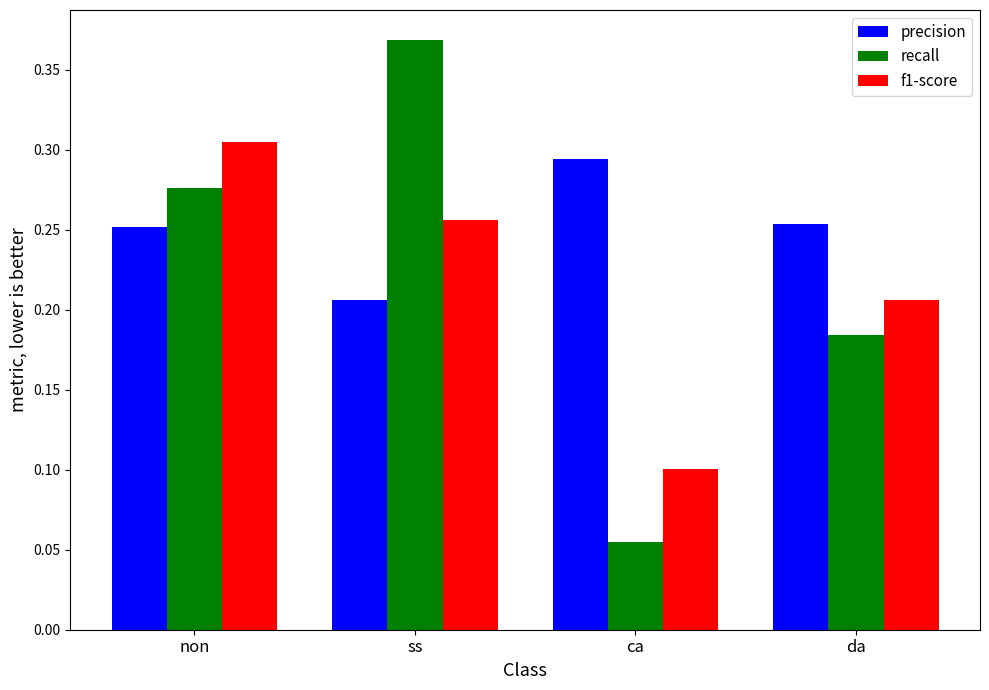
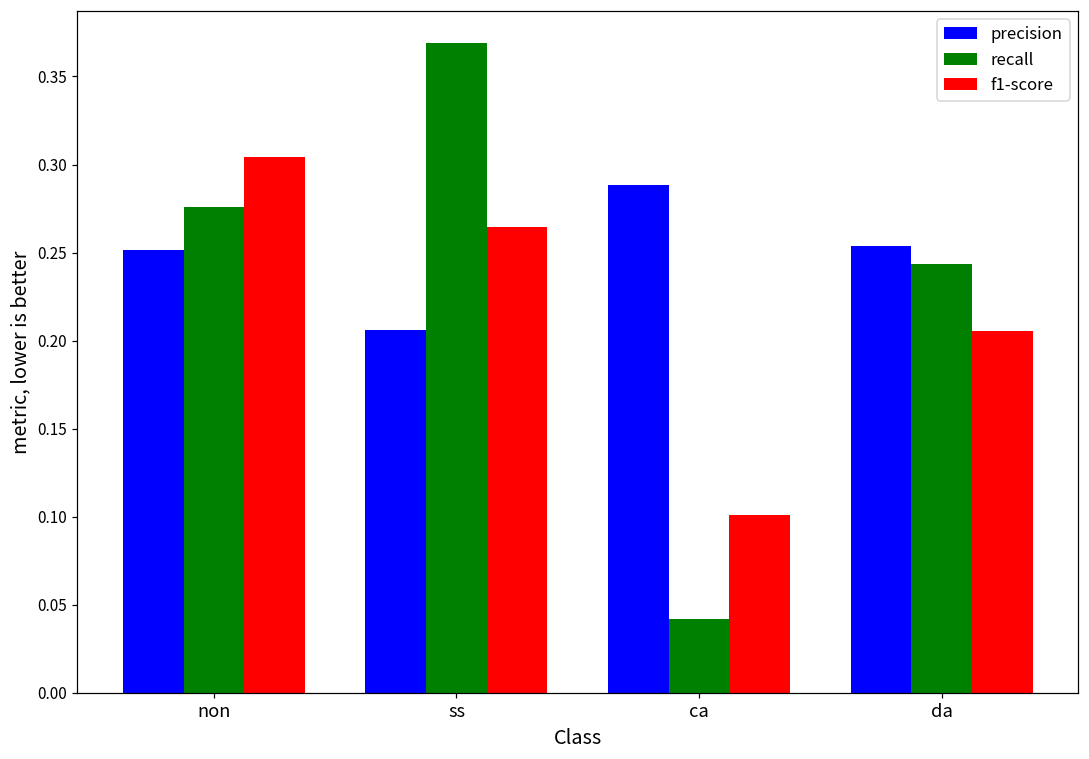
  {
    "precision": {
      "non": 0.251,
      "ss": 0.206,
-     "ca": 0.294,
+     "ca": 0.288,
      "da": 0.254
    },
    "recall": {
      "non": 0.276,
      "ss": 0.369,
-     "ca": 0.055,
-     "da": 0.184
+     "ca": 0.042,
+     "da": 0.244
    },
    "f1-score": {
      "non": 0.304,
-     "ss": 0.256,
+     "ss": 0.265,
      "ca": 0.101,
      "da": 0.206
    }
  }
